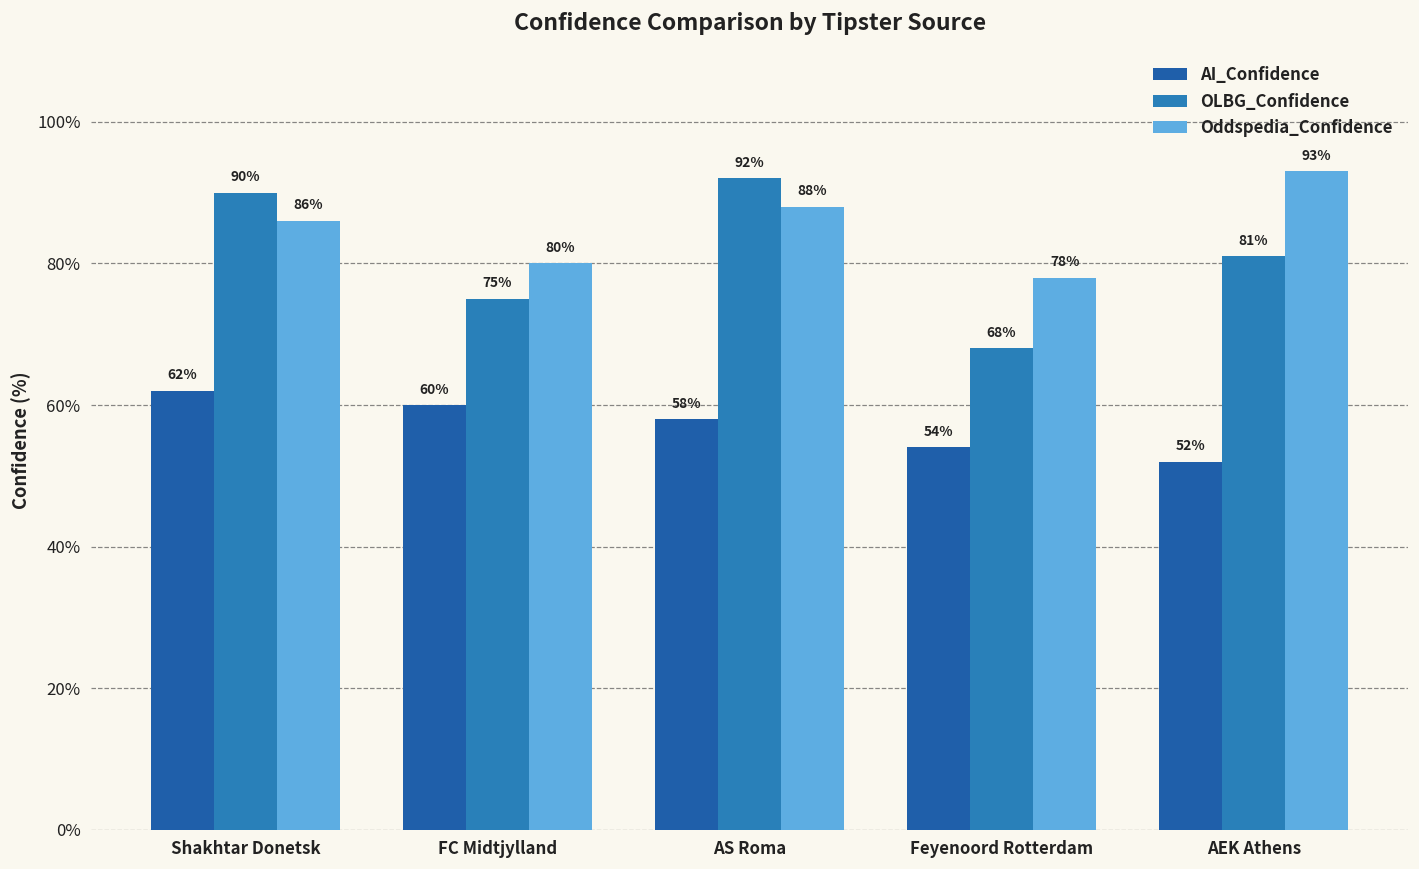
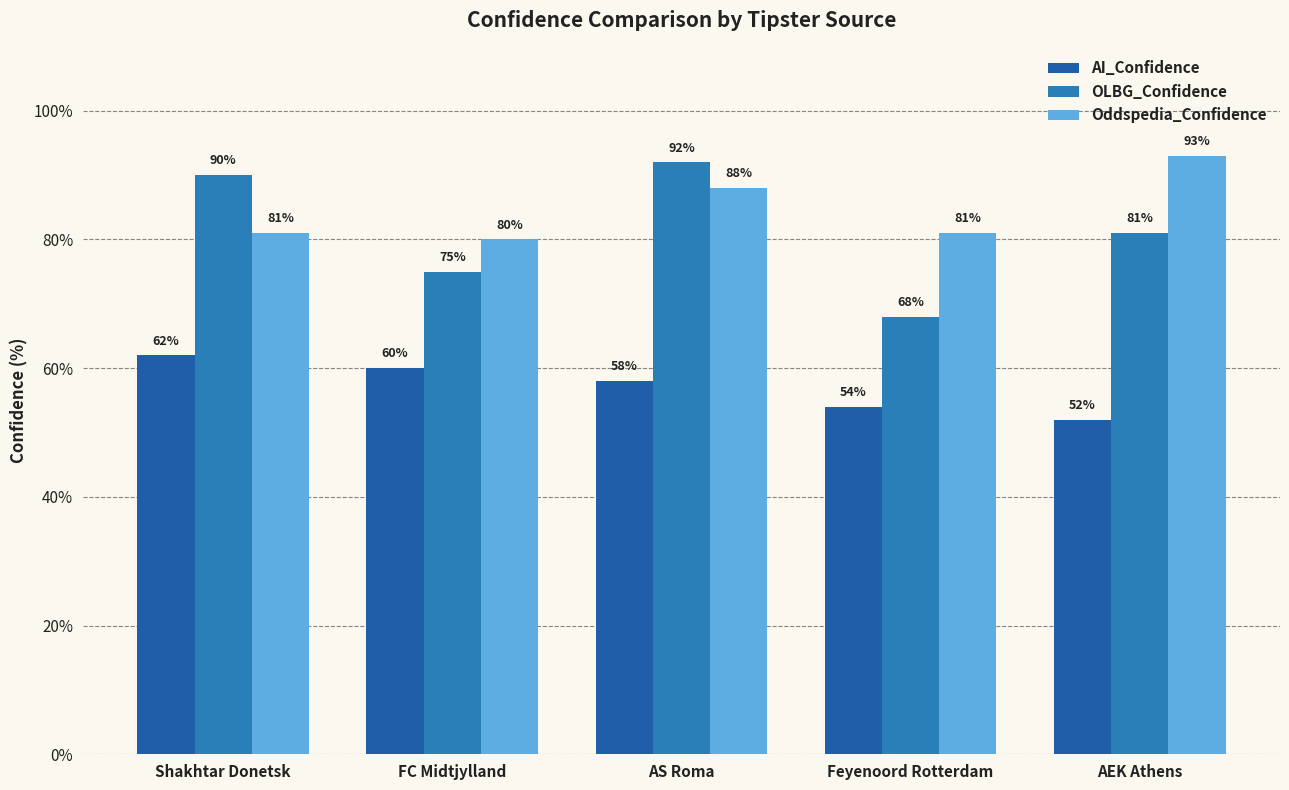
  {
    "Oddspedia_Confidence": {
-     "Shakhtar Donetsk": "86%",
+     "Shakhtar Donetsk": "81%",
      "FC Midtjylland": "80%",
      "AS Roma": "88%",
-     "Feyenoord Rotterdam": "78%",
+     "Feyenoord Rotterdam": "81%",
      "AEK Athens": "93%"
    }
  }
